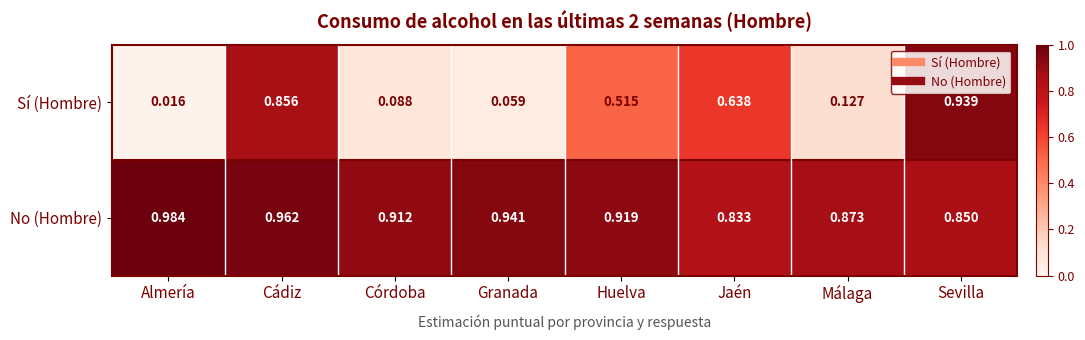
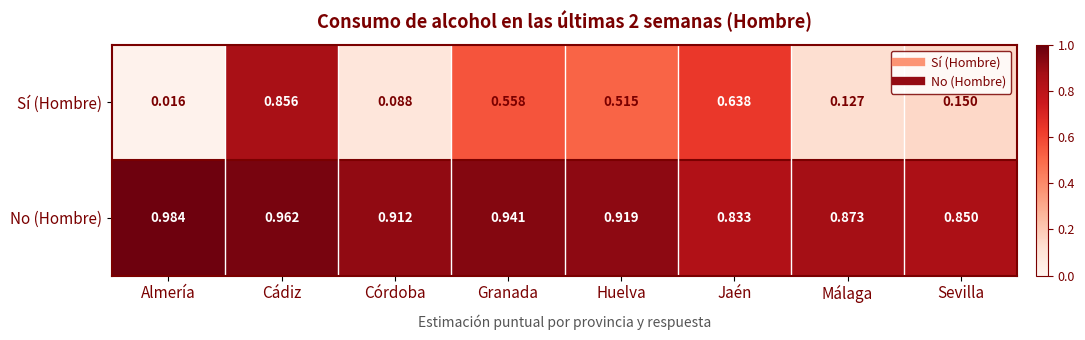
  {
    "Sí (Hombre)": {
      "Almería": 0.016,
      "Cádiz": 0.856,
      "Córdoba": 0.088,
-     "Granada": 0.059,
+     "Granada": 0.558,
      "Huelva": 0.515,
      "Jaén": 0.638,
      "Málaga": 0.127,
-     "Sevilla": 0.939
+     "Sevilla": 0.150
    },
    "No (Hombre)": {
      "Almería": 0.984,
      "Cádiz": 0.962,
      "Córdoba": 0.912,
      "Granada": 0.941,
      "Huelva": 0.919,
      "Jaén": 0.833,
      "Málaga": 0.873,
      "Sevilla": 0.850
    }
  }
